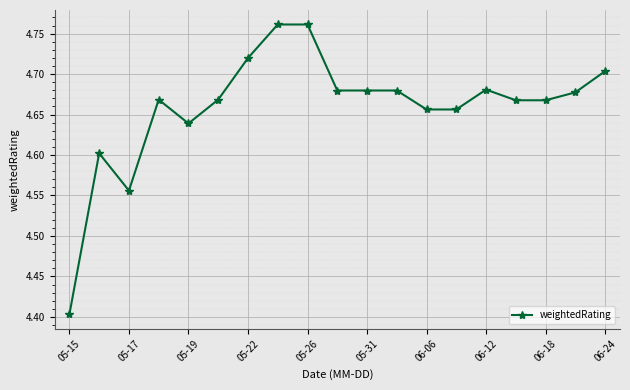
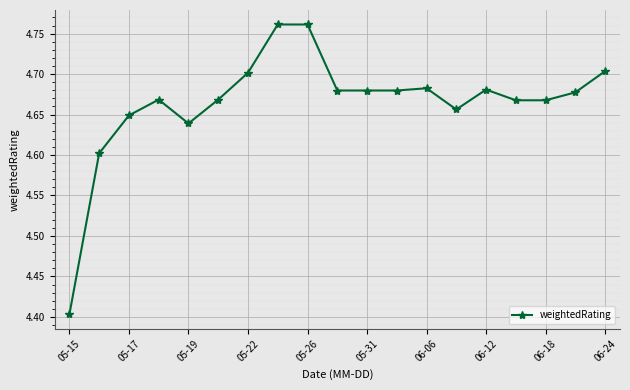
  {
    "05-15": 4.40,
-   "05-17": 4.56,
+   "05-17": 4.65,
    "05-19": 4.64,
-   "05-22": 4.72,
+   "05-22": 4.70,
    "05-26": 4.76,
    "05-31": 4.68,
-   "06-06": 4.66,
+   "06-06": 4.68,
    "06-12": 4.68,
    "06-18": 4.67,
    "06-24": 4.70
  }
